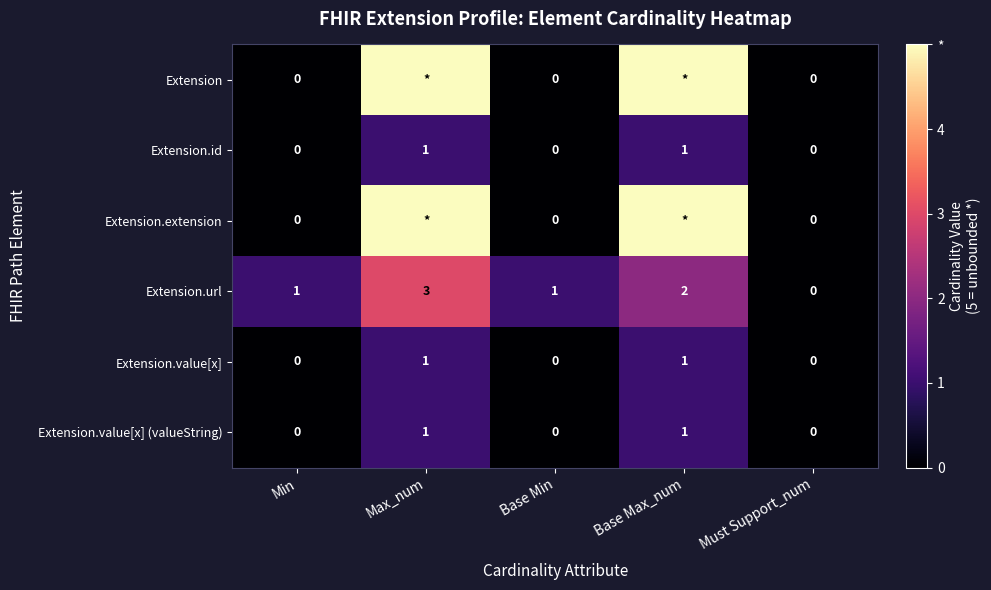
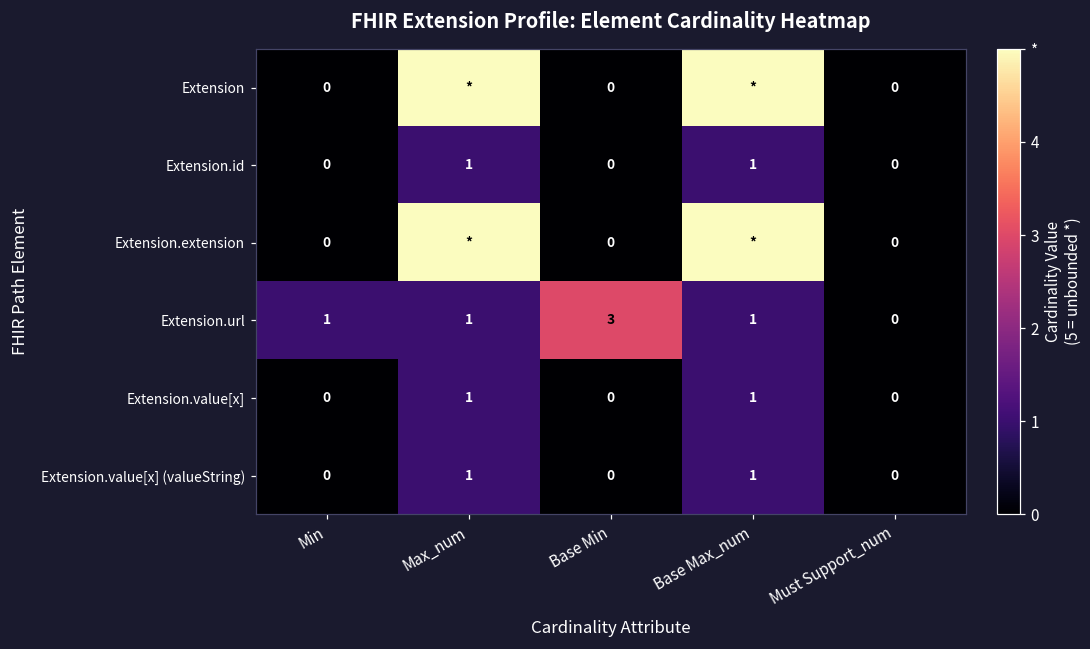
  {
    "Extension": {
      "Min": 0,
      "Base Min": 0,
      "Must Support_num": 0
    },
    "Extension.id": {
      "Min": 0,
      "Max_num": 1,
      "Base Min": 0,
      "Base Max_num": 1,
      "Must Support_num": 0
    },
    "Extension.extension": {
      "Min": 0,
      "Base Min": 0,
      "Must Support_num": 0
    },
    "Extension.url": {
      "Min": 1,
-     "Max_num": 3,
-     "Base Min": 1,
-     "Base Max_num": 2,
+     "Max_num": 1,
+     "Base Min": 3,
+     "Base Max_num": 1,
      "Must Support_num": 0
    },
    "Extension.value[x]": {
      "Min": 0,
      "Max_num": 1,
      "Base Min": 0,
      "Base Max_num": 1,
      "Must Support_num": 0
    },
    "Extension.value[x] (valueString)": {
      "Min": 0,
      "Max_num": 1,
      "Base Min": 0,
      "Base Max_num": 1,
      "Must Support_num": 0
    }
  }
